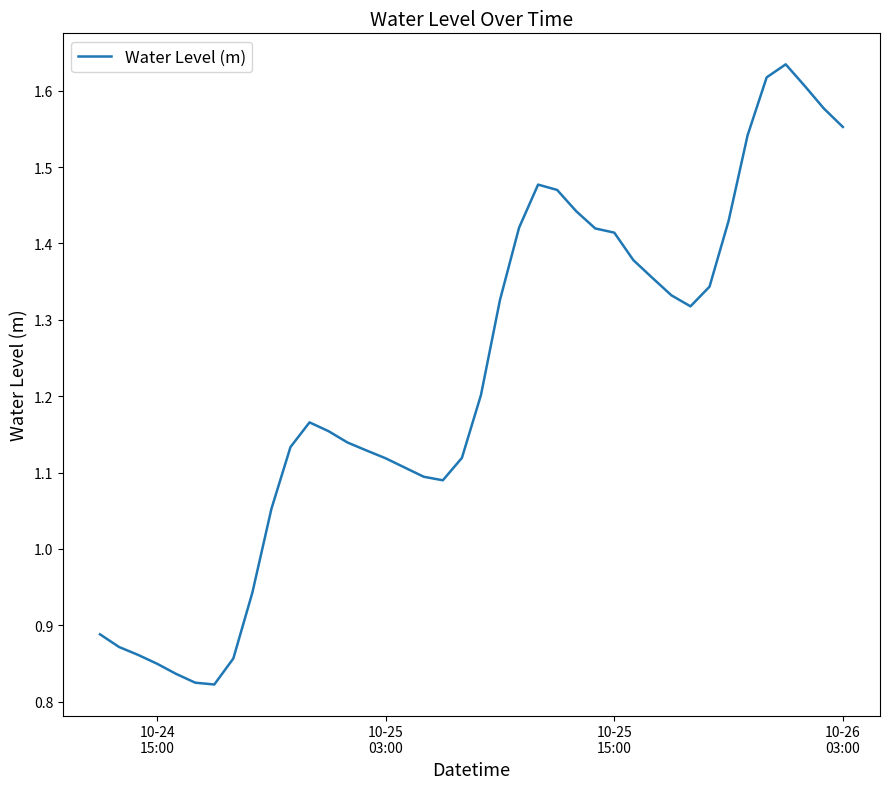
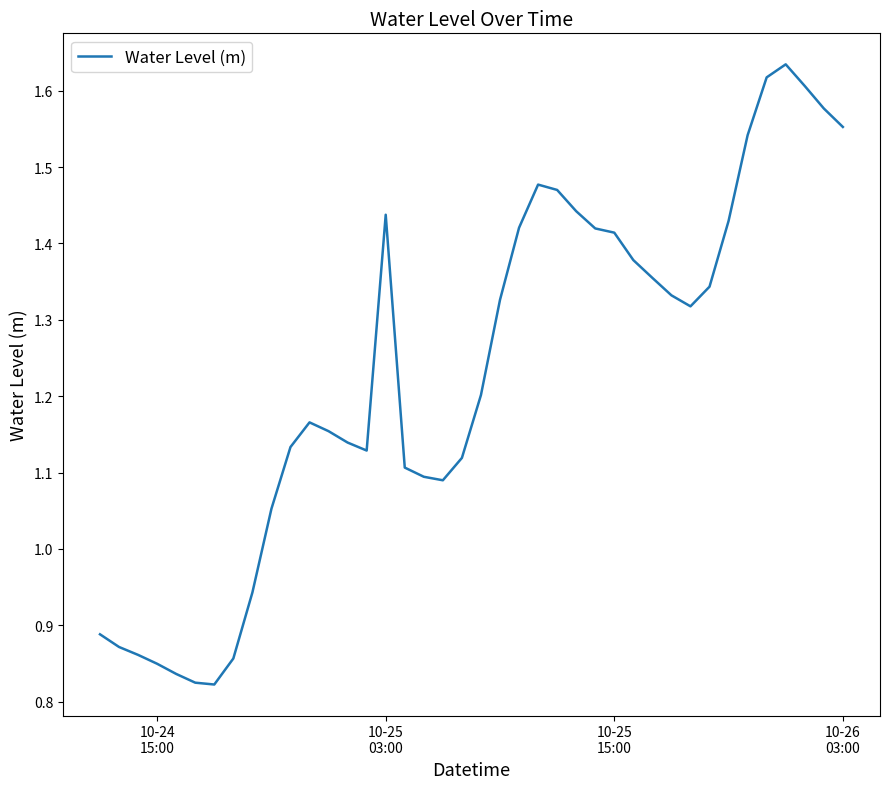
  {
    "10-24 15:00": 0.85,
-   "10-25 03:00": 1.12,
+   "10-25 03:00": 1.44,
    "10-25 15:00": 1.41,
    "10-26 03:00": 1.55
  }
